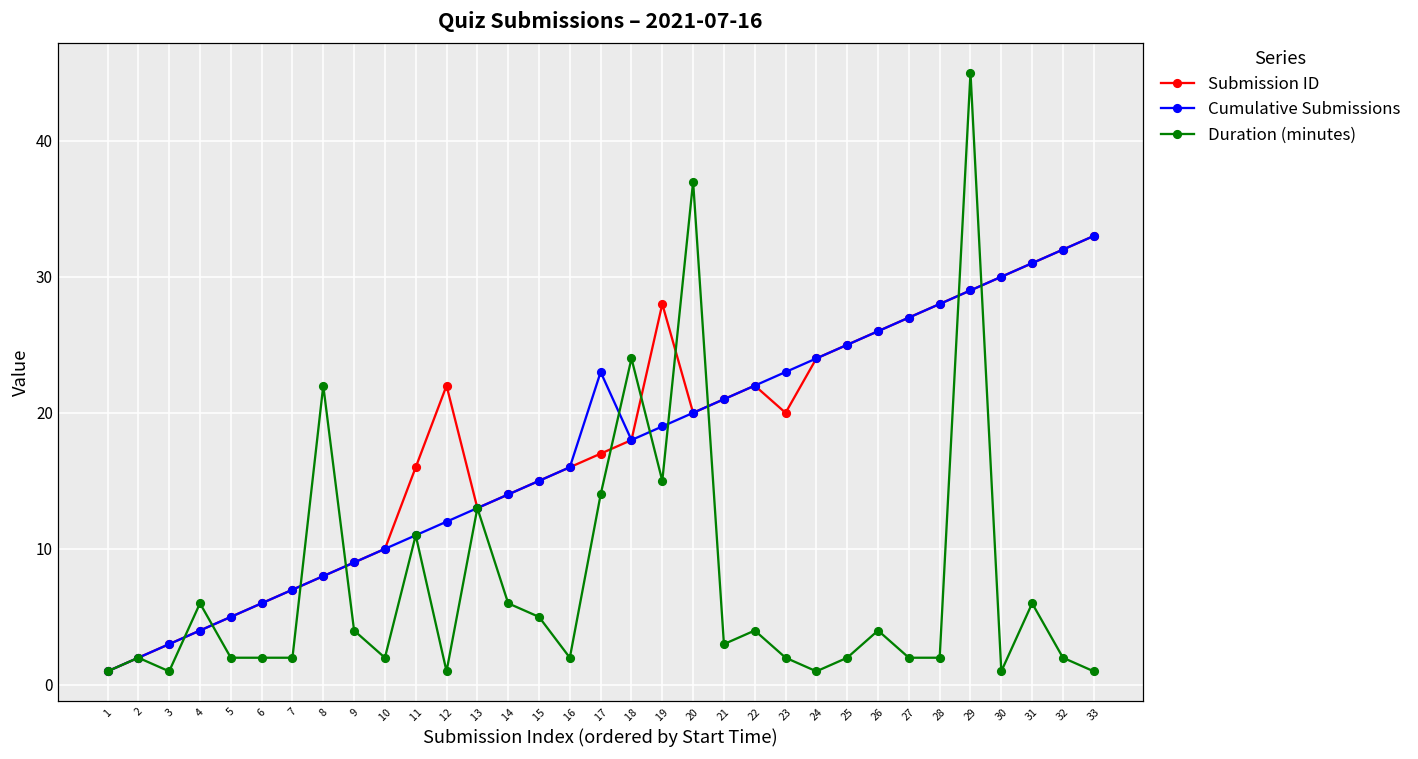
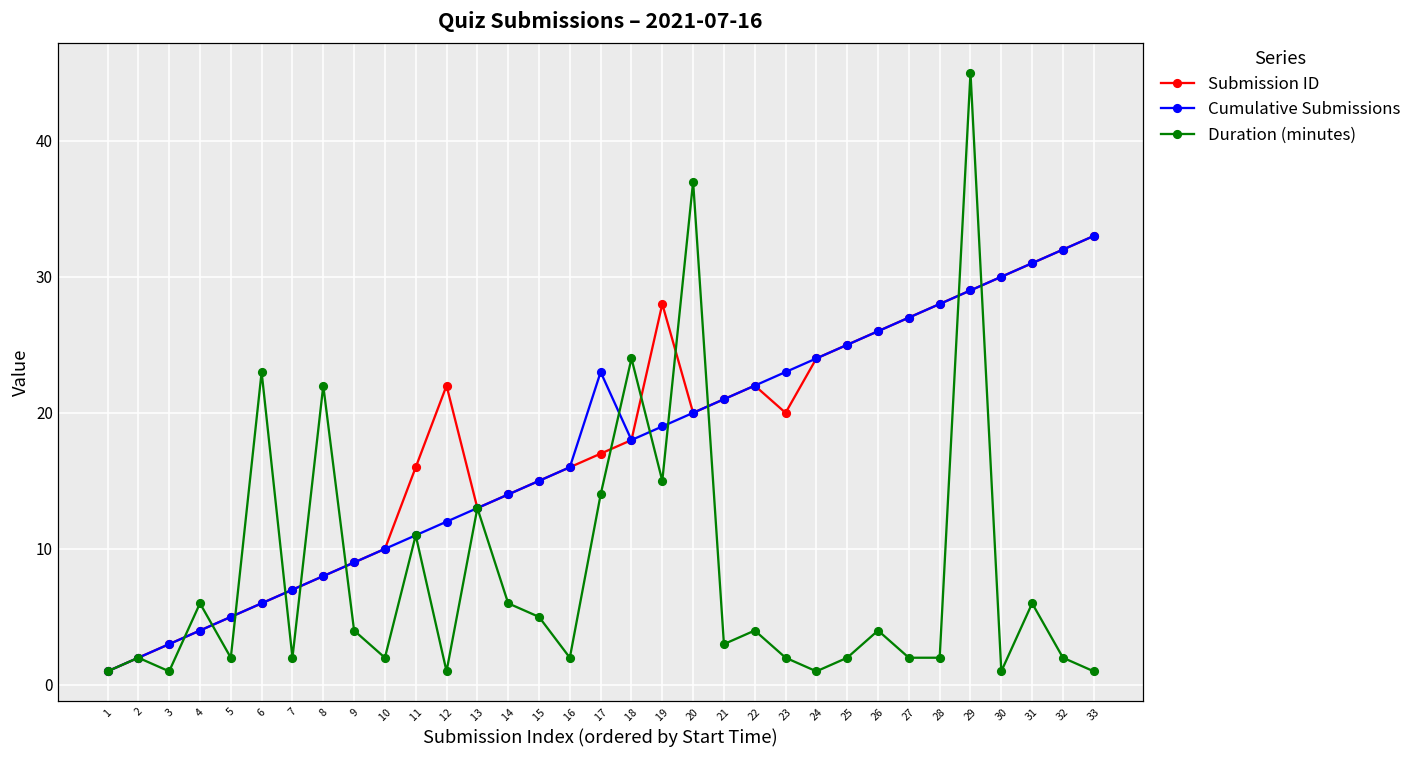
  {
    "Submission ID": {
      "11": 16,
      "12": 22,
      "17": 17,
      "19": 28,
      "23": 20
    },
    "Cumulative Submissions": {
      "12": 12,
      "17": 23,
      "19": 19,
      "23": 23
    },
    "Duration (minutes)": {
      "3": 1,
      "4": 6,
      "5": 2,
-     "6": 2,
+     "6": 23,
      "7": 2,
      "8": 22,
      "9": 4,
      "10": 2,
      "12": 1,
      "14": 6,
      "15": 5,
      "16": 2,
      "17": 14,
      "18": 24,
      "19": 15,
      "20": 37,
      "21": 3,
      "22": 4,
      "23": 2,
      "24": 1,
      "25": 2,
      "26": 4,
      "27": 2,
      "28": 2,
      "29": 45,
      "30": 1,
      "31": 6,
      "32": 2,
      "33": 1
    }
  }
